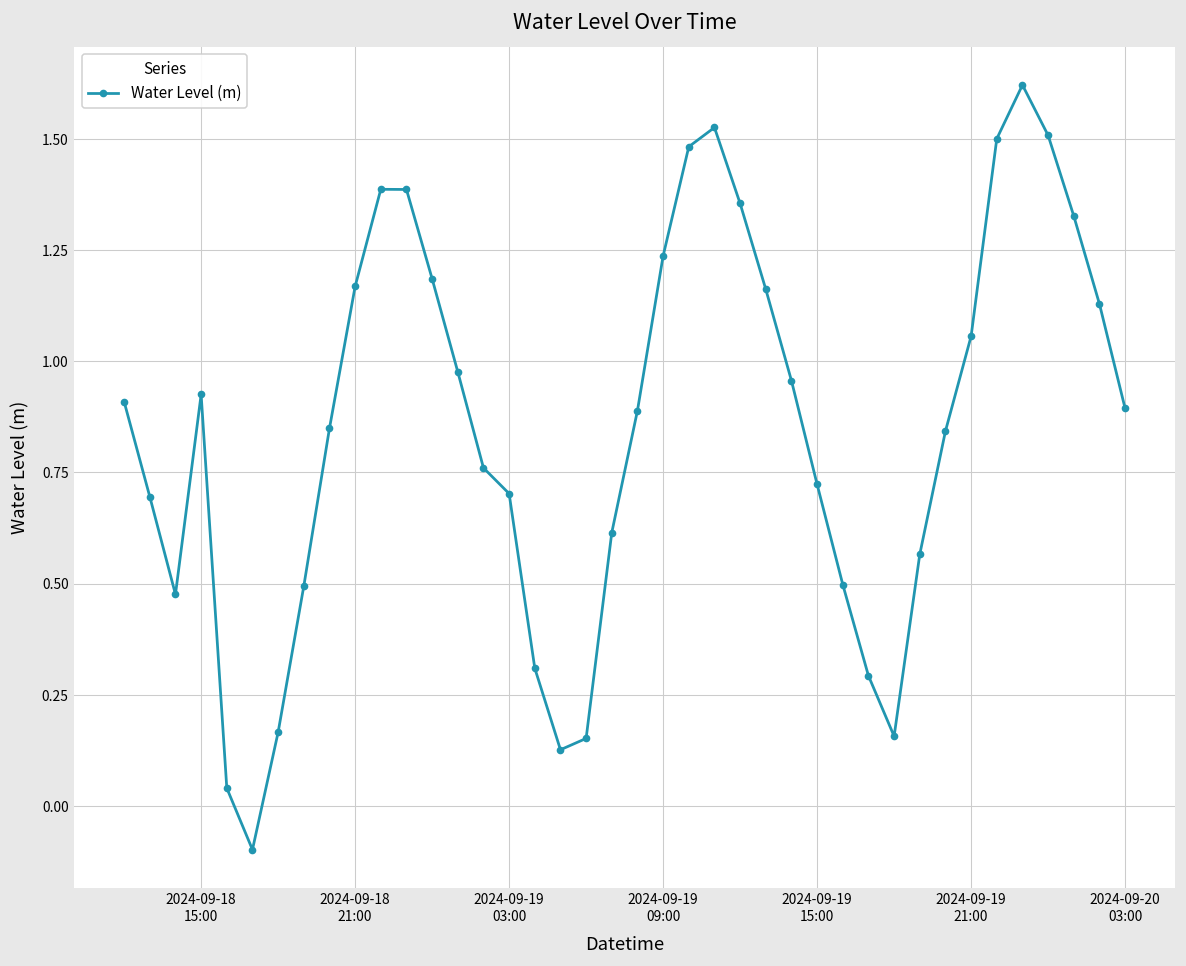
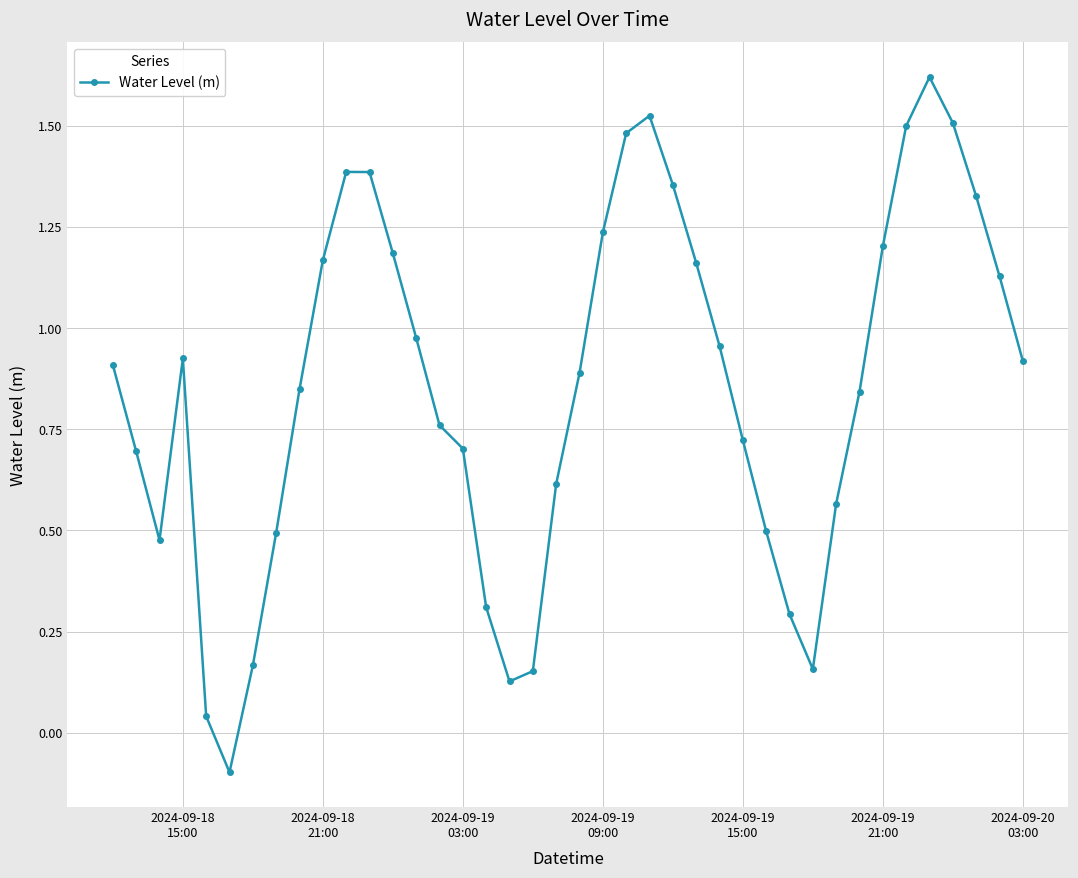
  {
    "2024-09-18 15:00": 0.93,
    "2024-09-18 21:00": 1.17,
    "2024-09-19 03:00": 0.70,
    "2024-09-19 09:00": 1.24,
    "2024-09-19 15:00": 0.72,
-   "2024-09-19 21:00": 1.06,
-   "2024-09-20 03:00": 0.89
+   "2024-09-19 21:00": 1.20,
+   "2024-09-20 03:00": 0.92
  }
